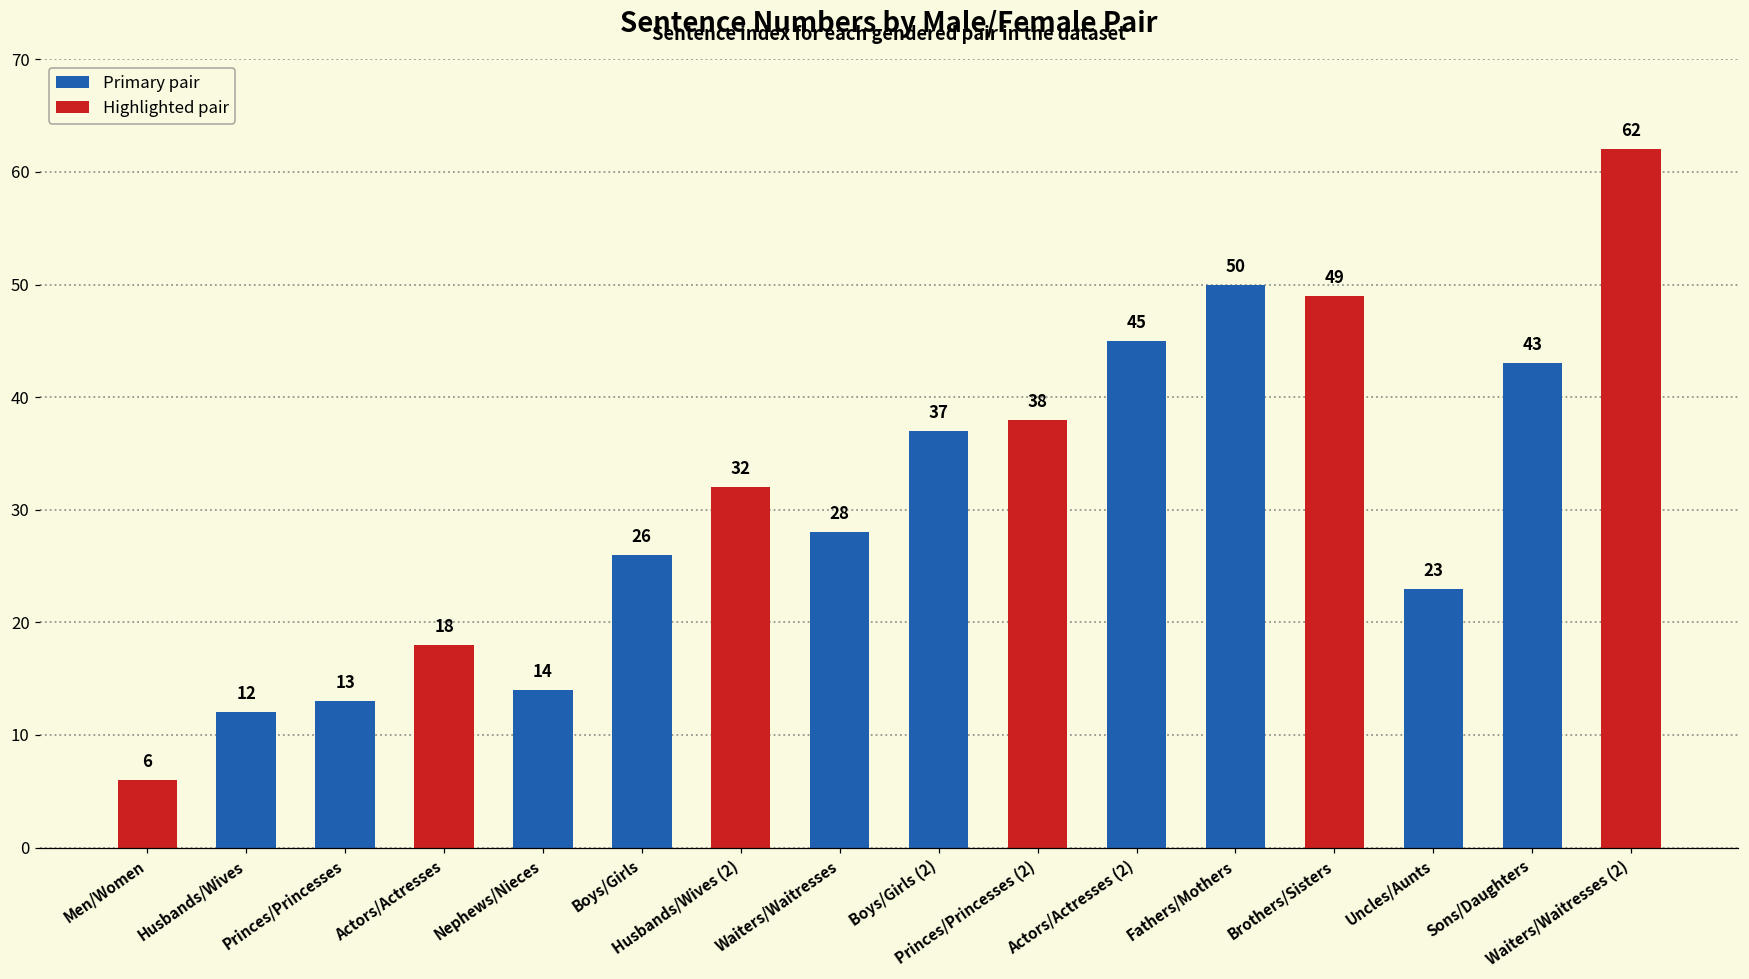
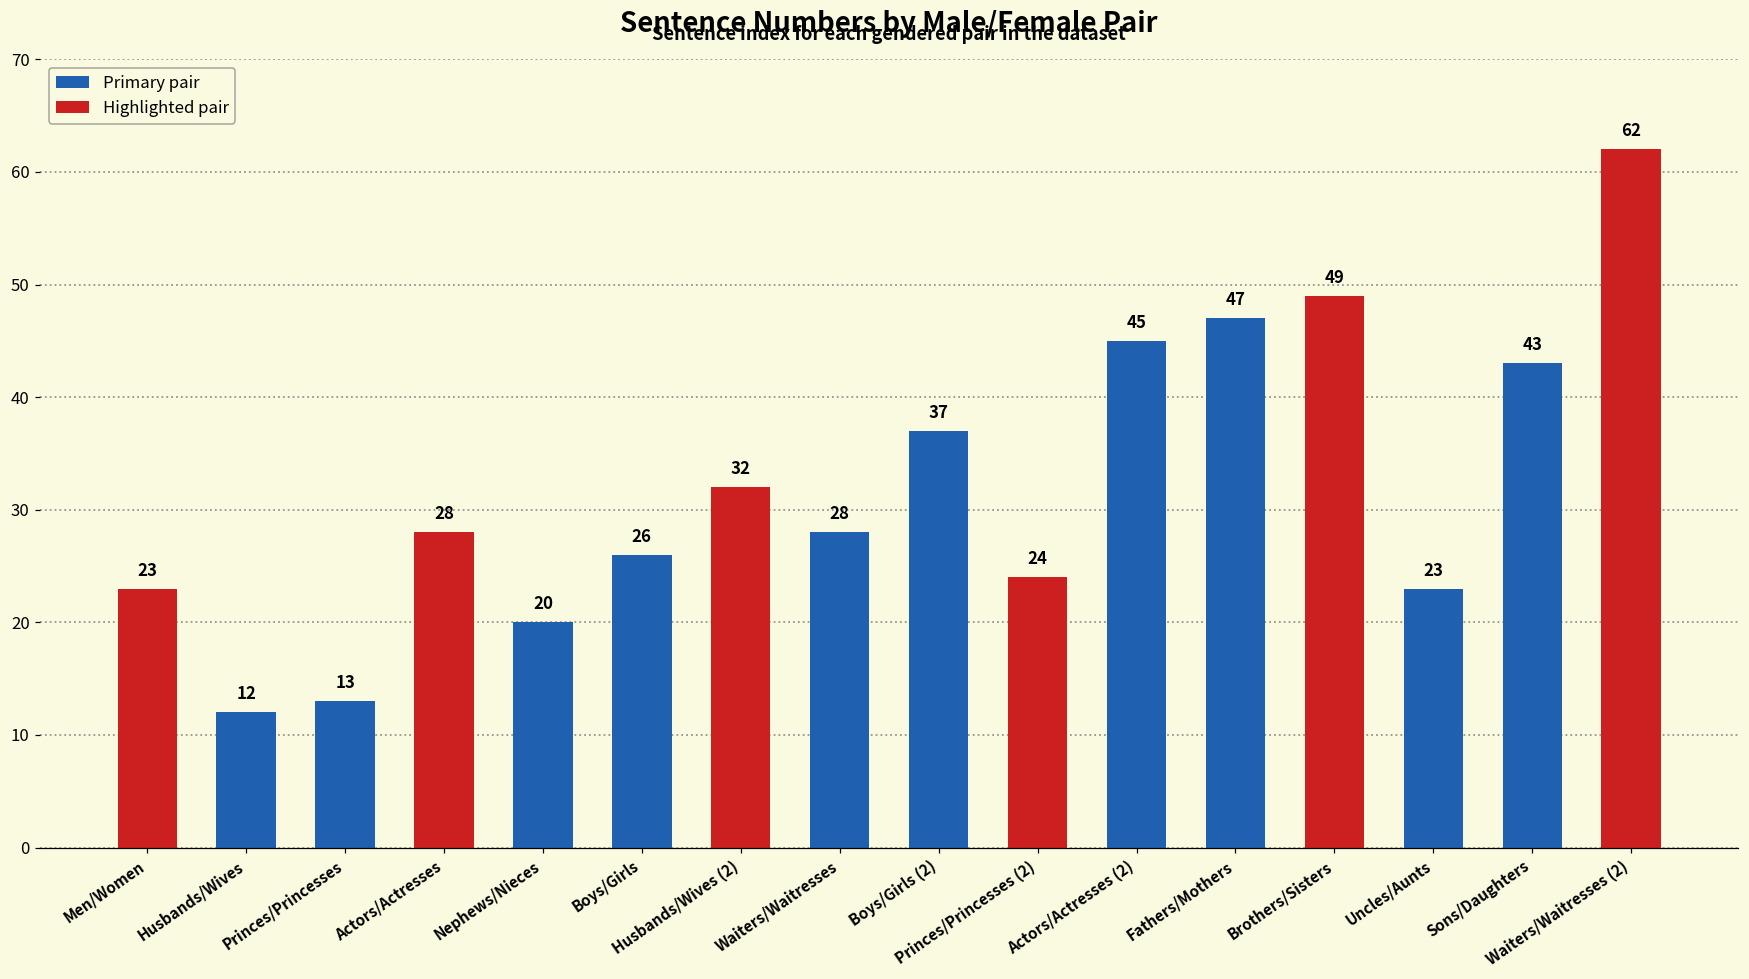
  {
    "Primary pair": {
      "Husbands/Wives": 12,
      "Princes/Princesses": 13,
-     "Nephews/Nieces": 14,
+     "Nephews/Nieces": 20,
      "Boys/Girls": 26,
      "Waiters/Waitresses": 28,
      "Boys/Girls (2)": 37,
      "Actors/Actresses (2)": 45,
-     "Fathers/Mothers": 50,
+     "Fathers/Mothers": 47,
      "Uncles/Aunts": 23,
      "Sons/Daughters": 43
    },
    "Highlighted pair": {
-     "Men/Women": 6,
-     "Actors/Actresses": 18,
+     "Men/Women": 23,
+     "Actors/Actresses": 28,
      "Husbands/Wives (2)": 32,
-     "Princes/Princesses (2)": 38,
+     "Princes/Princesses (2)": 24,
      "Brothers/Sisters": 49,
      "Waiters/Waitresses (2)": 62
    }
  }
